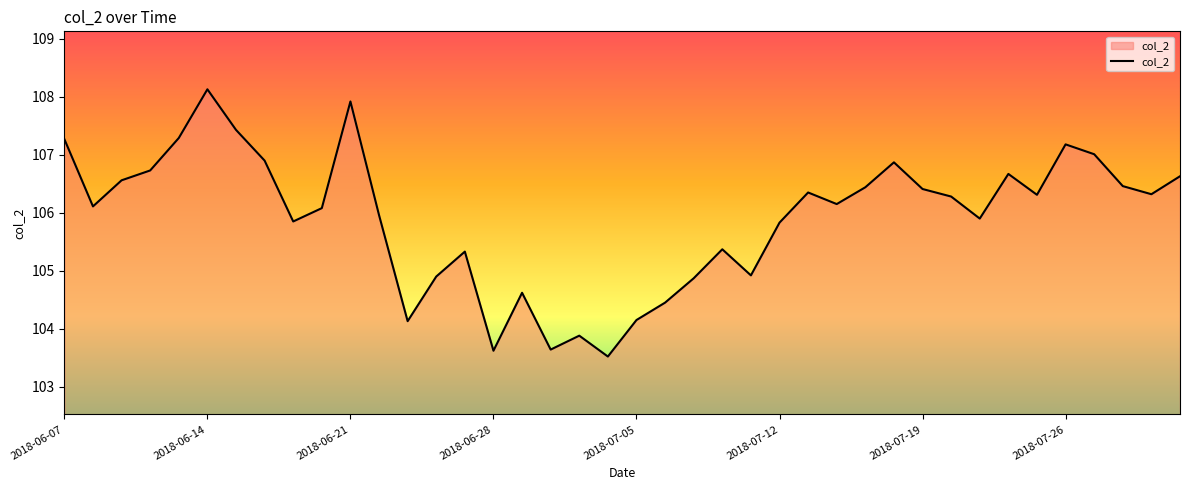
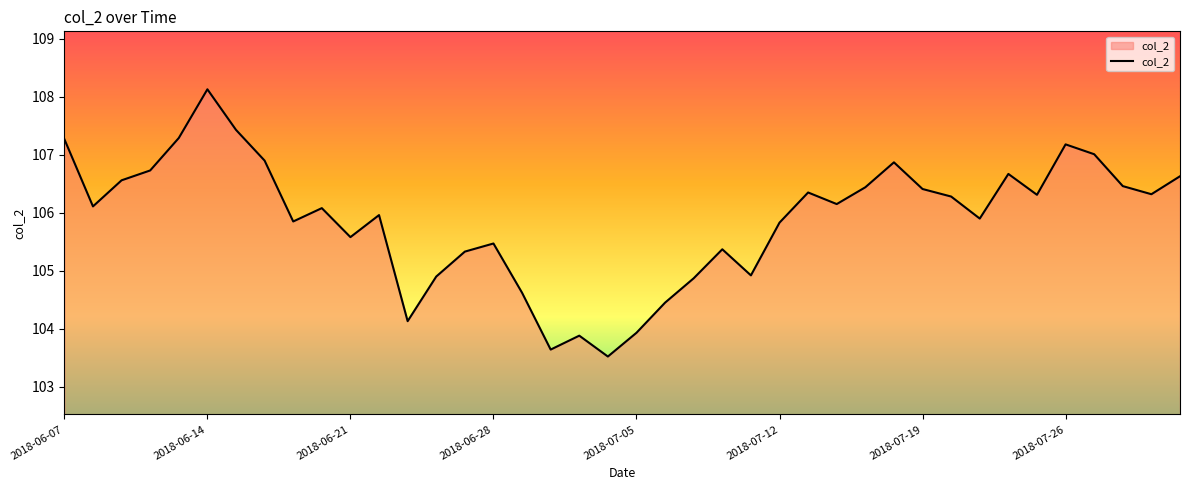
  {
    "2018-06-07": 107.3,
    "2018-06-14": 108.1,
-   "2018-06-21": 107.9,
-   "2018-06-28": 103.6,
-   "2018-07-05": 104.2,
+   "2018-06-21": 105.6,
+   "2018-06-28": 105.5,
+   "2018-07-05": 103.9,
    "2018-07-12": 105.8,
    "2018-07-19": 106.4,
    "2018-07-26": 107.2
  }
